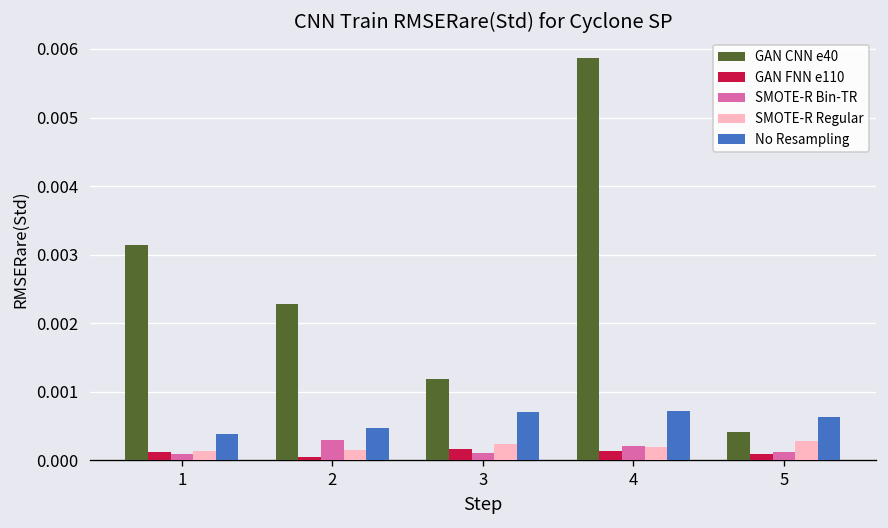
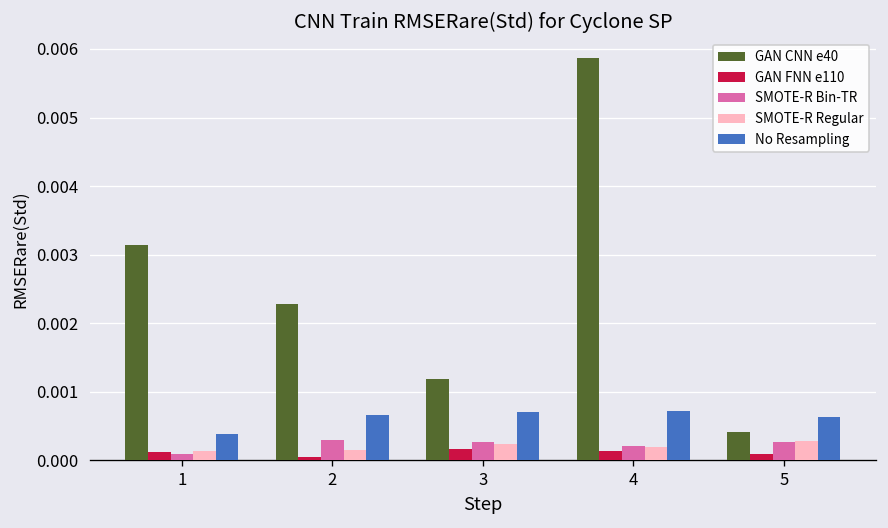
  {
    "GAN CNN e40": {
      "1": 0.0031,
      "2": 0.0023,
      "3": 0.0012,
      "4": 0.0059,
      "5": 0.0004
    },
    "GAN FNN e110": {
      "1": 0.0001,
      "2": 0.0000,
      "3": 0.0002,
      "4": 0.0001,
      "5": 0.0001
    },
    "SMOTE-R Bin-TR": {
      "1": 0.0001,
      "2": 0.0003,
-     "3": 0.0001,
+     "3": 0.0003,
      "4": 0.0002,
-     "5": 0.0001
+     "5": 0.0003
    },
    "SMOTE-R Regular": {
      "1": 0.0001,
      "2": 0.0002,
      "3": 0.0002,
      "4": 0.0002,
      "5": 0.0003
    },
    "No Resampling": {
      "1": 0.0004,
-     "2": 0.0005,
+     "2": 0.0007,
      "3": 0.0007,
      "4": 0.0007,
      "5": 0.0006
    }
  }
